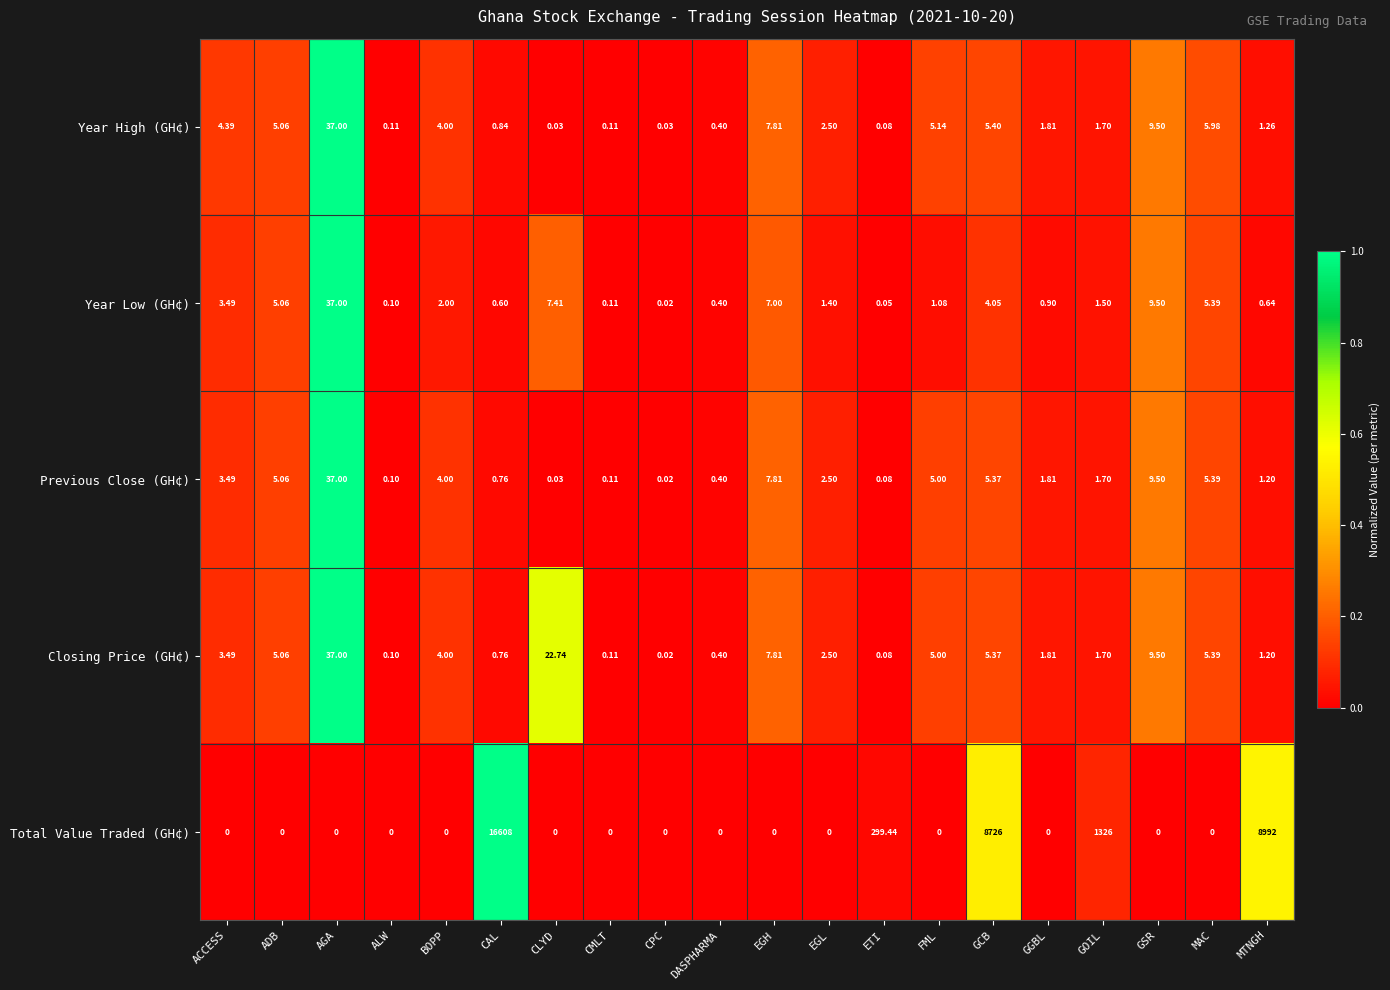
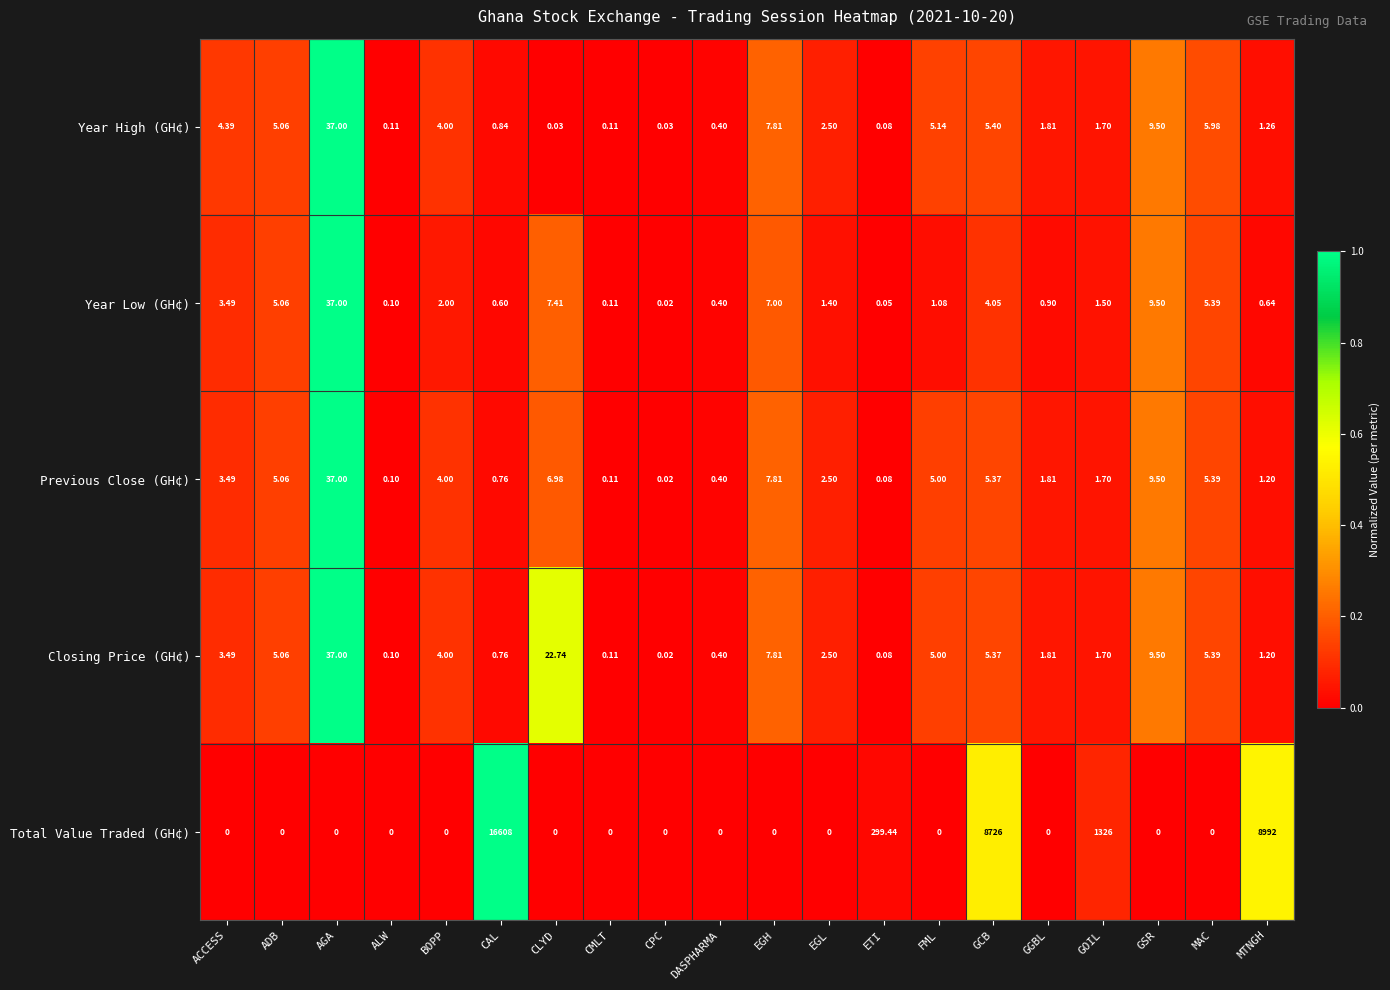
  {
    "Year High (GH¢)": {
      "ACCESS": 4.39,
      "ADB": 5.06,
      "AGA": 37.00,
      "ALW": 0.11,
      "BOPP": 4.00,
      "CAL": 0.84,
      "CLYD": 0.03,
      "CMLT": 0.11,
      "CPC": 0.03,
      "DASPHARMA": 0.40,
      "EGH": 7.81,
      "EGL": 2.50,
      "ETI": 0.08,
      "FML": 5.14,
      "GCB": 5.40,
      "GGBL": 1.81,
      "GOIL": 1.70,
      "GSR": 9.50,
      "MAC": 5.98,
      "MTNGH": 1.26
    },
    "Year Low (GH¢)": {
      "ACCESS": 3.49,
      "ADB": 5.06,
      "AGA": 37.00,
      "ALW": 0.10,
      "BOPP": 2.00,
      "CAL": 0.60,
      "CLYD": 7.41,
      "CMLT": 0.11,
      "CPC": 0.02,
      "DASPHARMA": 0.40,
      "EGH": 7.00,
      "EGL": 1.40,
      "ETI": 0.05,
      "FML": 1.08,
      "GCB": 4.05,
      "GGBL": 0.90,
      "GOIL": 1.50,
      "GSR": 9.50,
      "MAC": 5.39,
      "MTNGH": 0.64
    },
    "Previous Close (GH¢)": {
      "ACCESS": 3.49,
      "ADB": 5.06,
      "AGA": 37.00,
      "ALW": 0.10,
      "BOPP": 4.00,
      "CAL": 0.76,
-     "CLYD": 0.03,
+     "CLYD": 6.98,
      "CMLT": 0.11,
      "CPC": 0.02,
      "DASPHARMA": 0.40,
      "EGH": 7.81,
      "EGL": 2.50,
      "ETI": 0.08,
      "FML": 5.00,
      "GCB": 5.37,
      "GGBL": 1.81,
      "GOIL": 1.70,
      "GSR": 9.50,
      "MAC": 5.39,
      "MTNGH": 1.20
    },
    "Closing Price (GH¢)": {
      "ACCESS": 3.49,
      "ADB": 5.06,
      "AGA": 37.00,
      "ALW": 0.10,
      "BOPP": 4.00,
      "CAL": 0.76,
      "CLYD": 22.74,
      "CMLT": 0.11,
      "CPC": 0.02,
      "DASPHARMA": 0.40,
      "EGH": 7.81,
      "EGL": 2.50,
      "ETI": 0.08,
      "FML": 5.00,
      "GCB": 5.37,
      "GGBL": 1.81,
      "GOIL": 1.70,
      "GSR": 9.50,
      "MAC": 5.39,
      "MTNGH": 1.20
    },
    "Total Value Traded (GH¢)": {
      "ACCESS": 0,
      "ADB": 0,
      "AGA": 0,
      "ALW": 0,
      "BOPP": 0,
      "CAL": 16608,
      "CLYD": 0,
      "CMLT": 0,
      "CPC": 0,
      "DASPHARMA": 0,
      "EGH": 0,
      "EGL": 0,
      "ETI": 299.44,
      "FML": 0,
      "GCB": 8726,
      "GGBL": 0,
      "GOIL": 1326,
      "GSR": 0,
      "MAC": 0,
      "MTNGH": 8992
    }
  }
